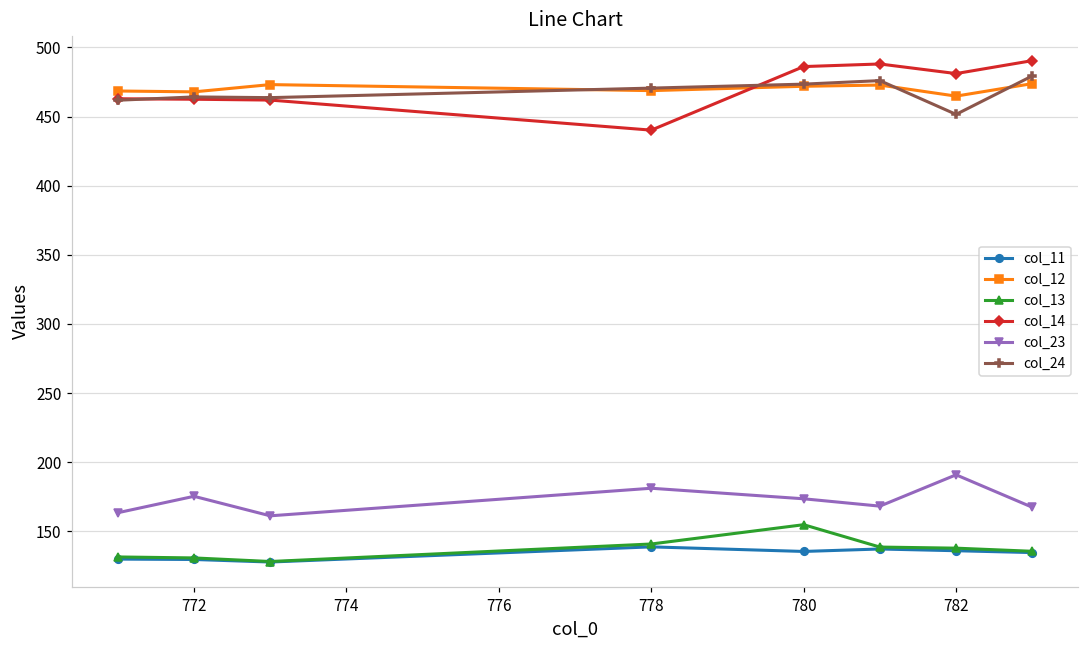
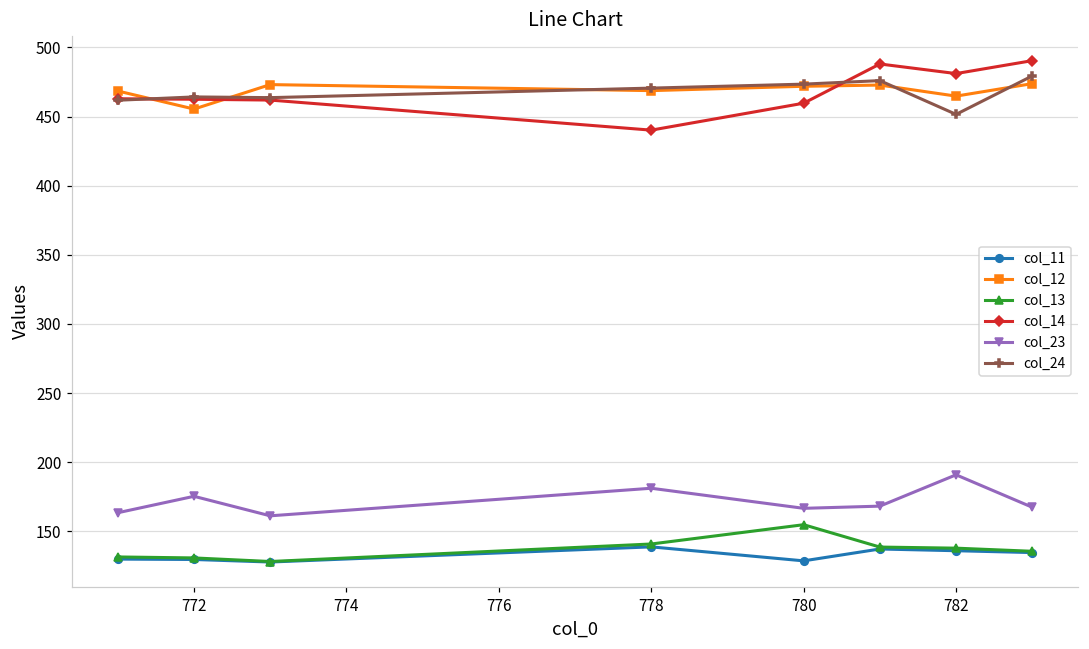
  {
    "col_11": {
      "778": 139,
-     "780": 135
+     "780": 129
    },
    "col_12": {
-     "772": 468,
+     "772": 455,
      "782": 465
    },
    "col_13": {
      "778": 141,
      "780": 155
    },
    "col_14": {
      "778": 440,
-     "780": 486,
+     "780": 460,
      "782": 481
    },
    "col_23": {
      "772": 175,
      "778": 181,
-     "780": 173,
+     "780": 167,
      "782": 191
    },
    "col_24": {
      "782": 452
    }
  }
